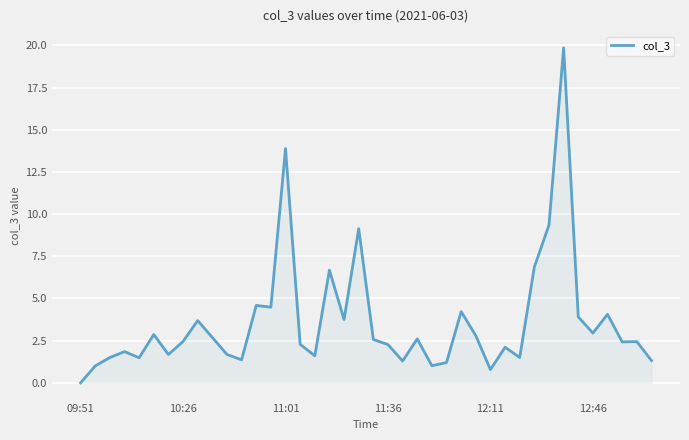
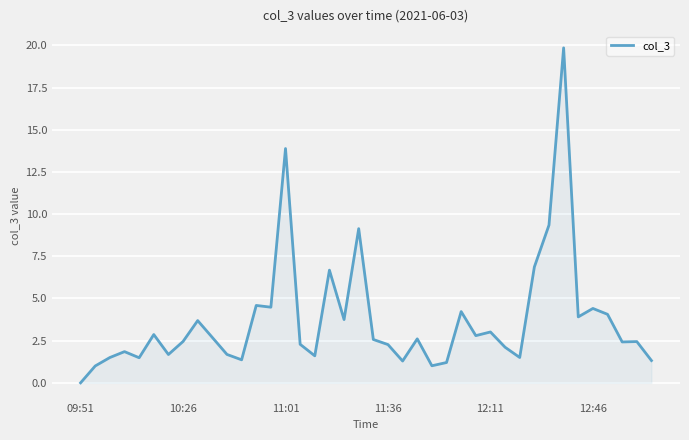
  {
    "09:51": 0.0,
    "10:26": 2.5,
    "11:01": 13.9,
    "11:36": 2.3,
-   "12:11": 0.8,
-   "12:46": 2.9
+   "12:11": 3.0,
+   "12:46": 4.4
  }
